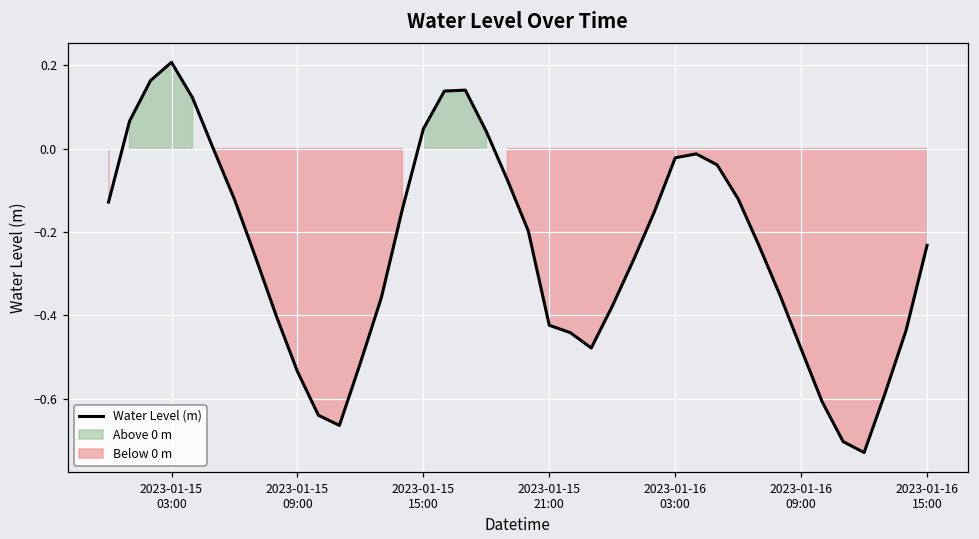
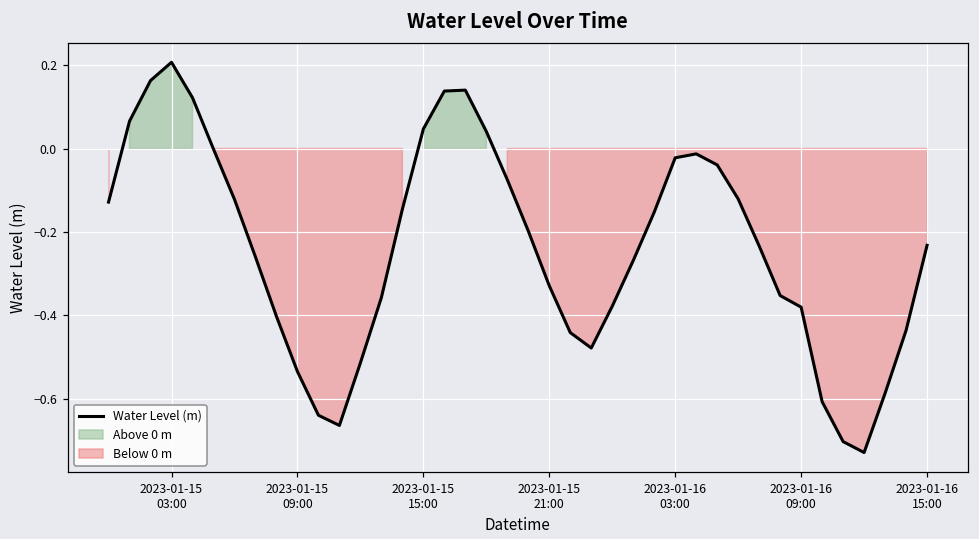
  {
    "2023-01-15 03:00": 0.21,
    "2023-01-15 09:00": -0.53,
    "2023-01-15 15:00": 0.05,
-   "2023-01-15 21:00": -0.42,
+   "2023-01-15 21:00": -0.33,
    "2023-01-16 03:00": -0.02,
-   "2023-01-16 09:00": -0.48,
+   "2023-01-16 09:00": -0.38,
    "2023-01-16 15:00": -0.23
  }
